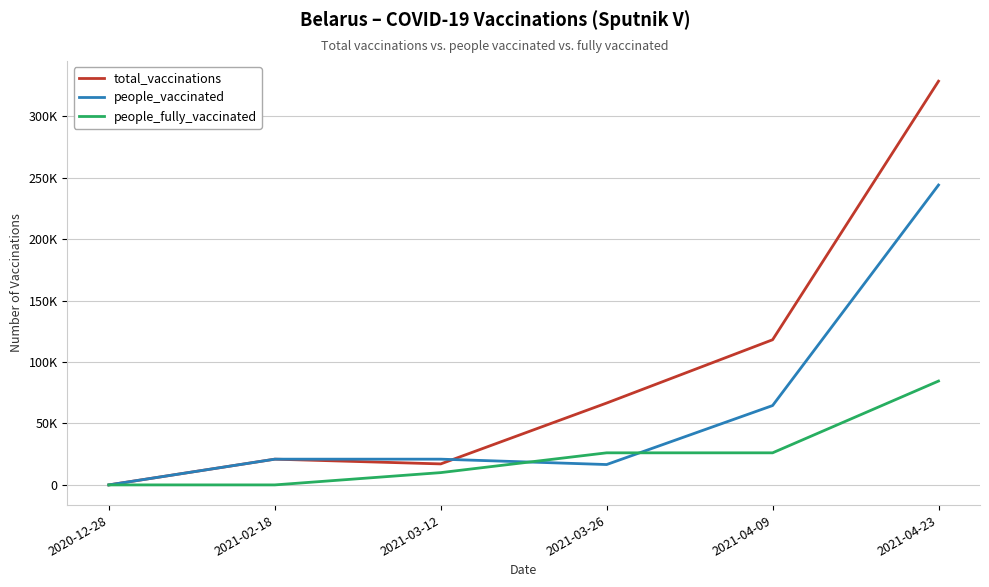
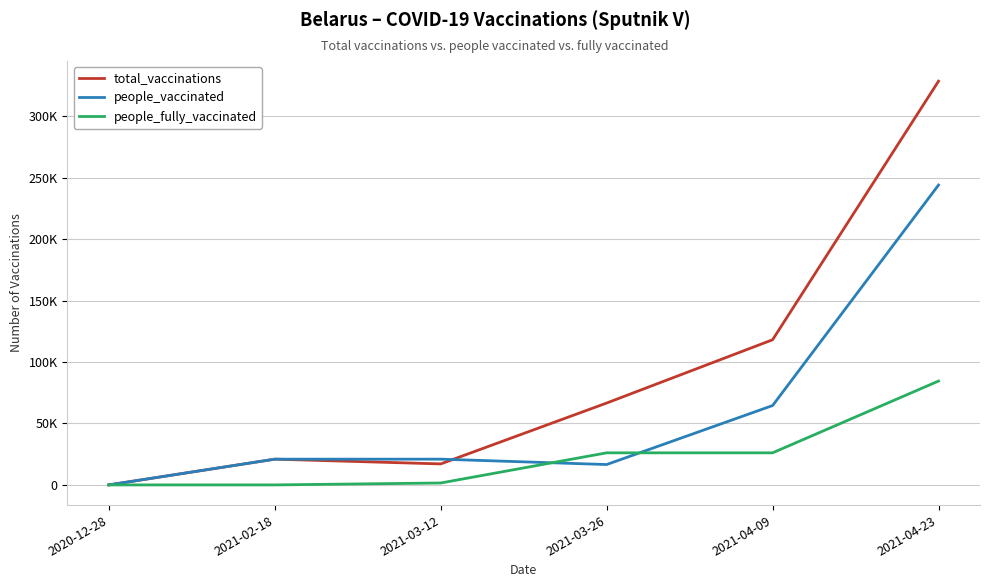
  {
    "total_vaccinations": {
      "2021-03-12": 17000,
      "2021-03-26": 67000,
      "2021-04-09": 118000,
      "2021-04-23": 329000
    },
    "people_vaccinated": {
      "2021-03-12": 21000,
      "2021-03-26": 17000,
      "2021-04-09": 65000,
      "2021-04-23": 244000
    },
    "people_fully_vaccinated": {
      "2021-02-18": 0,
-     "2021-03-12": 10000,
+     "2021-03-12": 2000,
      "2021-03-26": 26000,
      "2021-04-09": 26000,
      "2021-04-23": 85000
    }
  }
